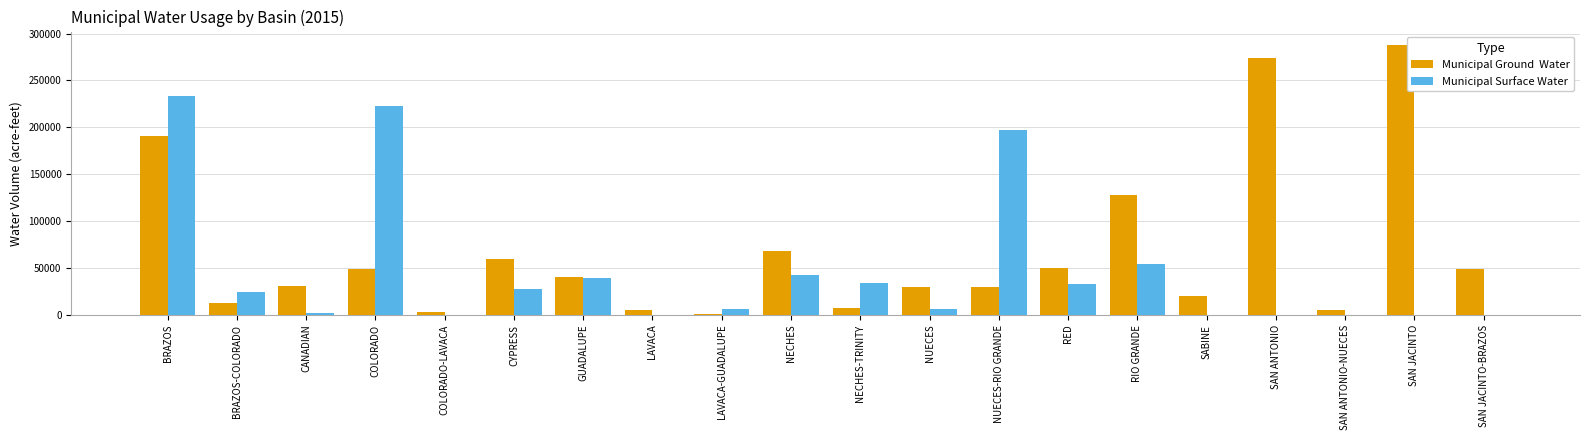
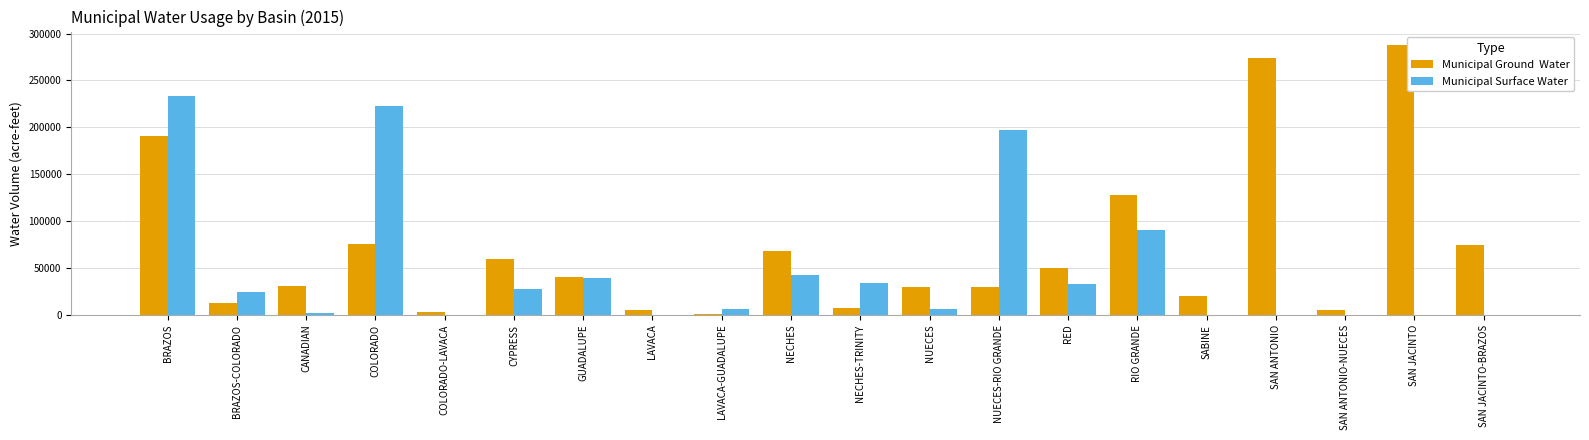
  {
    "Municipal Ground Water": {
      "BRAZOS": 190000,
      "BRAZOS-COLORADO": 10000,
      "CANADIAN": 30000,
-     "COLORADO": 50000,
+     "COLORADO": 80000,
      "COLORADO-LAVACA": 0,
      "CYPRESS": 60000,
      "GUADALUPE": 40000,
      "LAVACA": 10000,
      "NECHES": 70000,
      "NECHES-TRINITY": 10000,
      "NUECES": 30000,
      "NUECES-RIO GRANDE": 30000,
      "RED": 50000,
      "RIO GRANDE": 130000,
      "SABINE": 20000,
      "SAN ANTONIO": 270000,
      "SAN ANTONIO-NUECES": 10000,
      "SAN JACINTO": 290000,
-     "SAN JACINTO-BRAZOS": 50000
+     "SAN JACINTO-BRAZOS": 70000
    },
    "Municipal Surface Water": {
      "BRAZOS": 230000,
      "BRAZOS-COLORADO": 20000,
      "COLORADO": 220000,
      "CYPRESS": 30000,
      "GUADALUPE": 40000,
      "LAVACA": 0,
      "LAVACA-GUADALUPE": 10000,
      "NECHES": 40000,
      "NECHES-TRINITY": 30000,
      "NUECES": 10000,
      "NUECES-RIO GRANDE": 200000,
      "RED": 30000,
-     "RIO GRANDE": 50000,
+     "RIO GRANDE": 90000,
      "SABINE": 0,
      "SAN ANTONIO": 0,
      "SAN ANTONIO-NUECES": 0,
      "SAN JACINTO": 0,
      "SAN JACINTO-BRAZOS": 0
    }
  }
